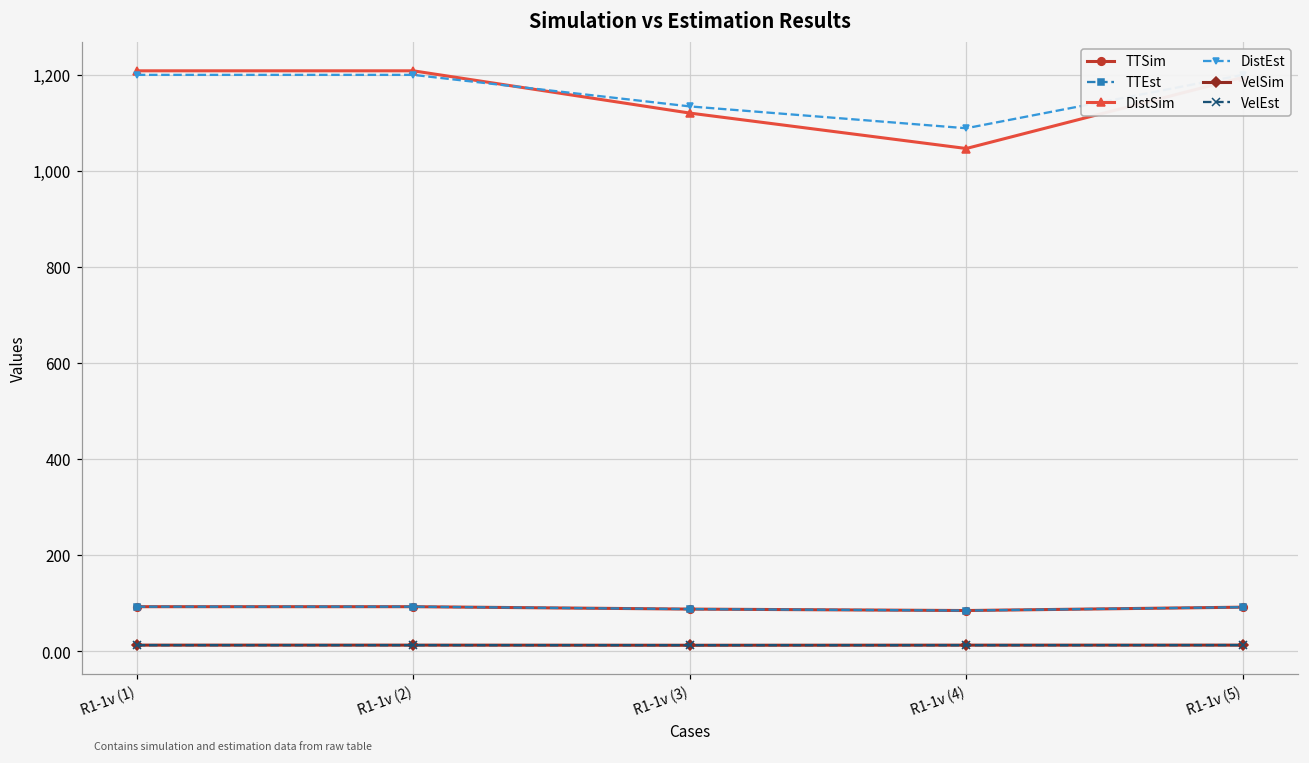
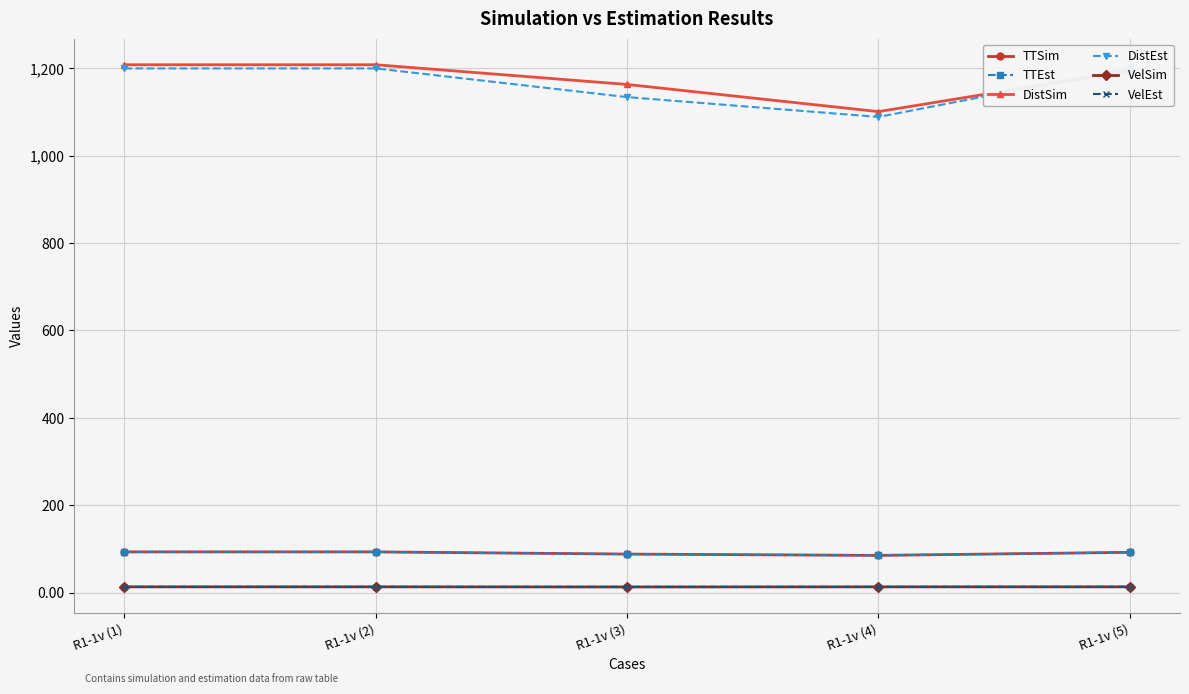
  {
    "DistSim": {
      "R1-1v (1)": "1,210",
      "R1-1v (2)": "1,210",
-     "R1-1v (3)": "1,120",
-     "R1-1v (4)": "1,050"
+     "R1-1v (3)": "1,160",
+     "R1-1v (4)": "1,100"
    },
    "VelEst": {
      "R1-1v (1)": "10",
      "R1-1v (2)": "10",
      "R1-1v (3)": "10",
      "R1-1v (4)": "10",
      "R1-1v (5)": "10"
    }
  }
